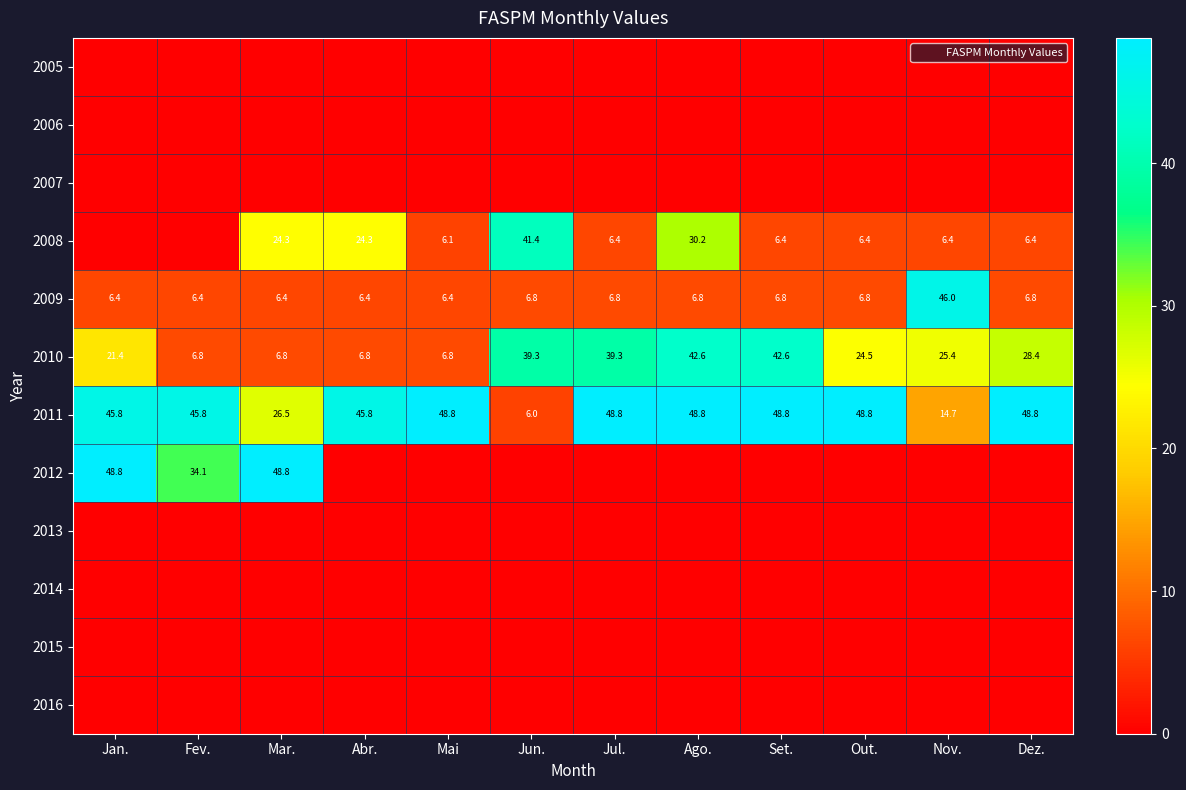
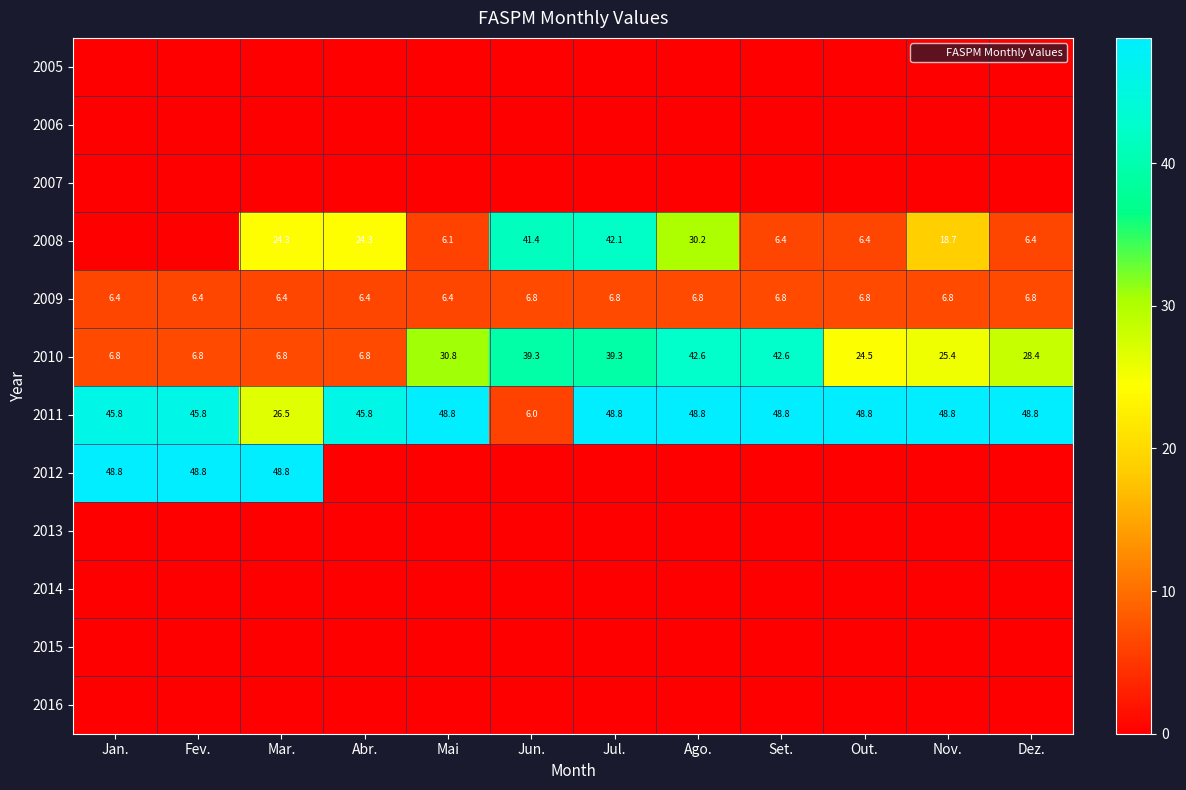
  {
    "2008": {
      "Mar.": 24.3,
      "Abr.": 24.3,
      "Mai": 6.1,
      "Jun.": 41.4,
-     "Jul.": 6.4,
+     "Jul.": 42.1,
      "Ago.": 30.2,
      "Set.": 6.4,
      "Out.": 6.4,
-     "Nov.": 6.4,
+     "Nov.": 18.7,
      "Dez.": 6.4
    },
    "2009": {
      "Jan.": 6.4,
      "Fev.": 6.4,
      "Mar.": 6.4,
      "Abr.": 6.4,
      "Mai": 6.4,
      "Jun.": 6.8,
      "Jul.": 6.8,
      "Ago.": 6.8,
      "Set.": 6.8,
      "Out.": 6.8,
-     "Nov.": 46.0,
+     "Nov.": 6.8,
      "Dez.": 6.8
    },
    "2010": {
-     "Jan.": 21.4,
+     "Jan.": 6.8,
      "Fev.": 6.8,
      "Mar.": 6.8,
      "Abr.": 6.8,
-     "Mai": 6.8,
+     "Mai": 30.8,
      "Jun.": 39.3,
      "Jul.": 39.3,
      "Ago.": 42.6,
      "Set.": 42.6,
      "Out.": 24.5,
      "Nov.": 25.4,
      "Dez.": 28.4
    },
    "2011": {
      "Jan.": 45.8,
      "Fev.": 45.8,
      "Mar.": 26.5,
      "Abr.": 45.8,
      "Mai": 48.8,
      "Jun.": 6.0,
      "Jul.": 48.8,
      "Ago.": 48.8,
      "Set.": 48.8,
      "Out.": 48.8,
-     "Nov.": 14.7,
+     "Nov.": 48.8,
      "Dez.": 48.8
    },
    "2012": {
      "Jan.": 48.8,
-     "Fev.": 34.1,
+     "Fev.": 48.8,
      "Mar.": 48.8
    }
  }
